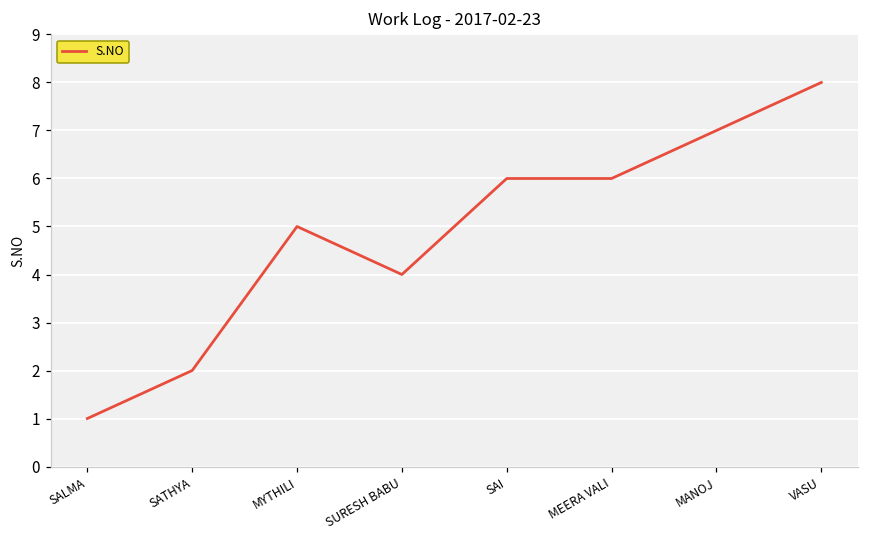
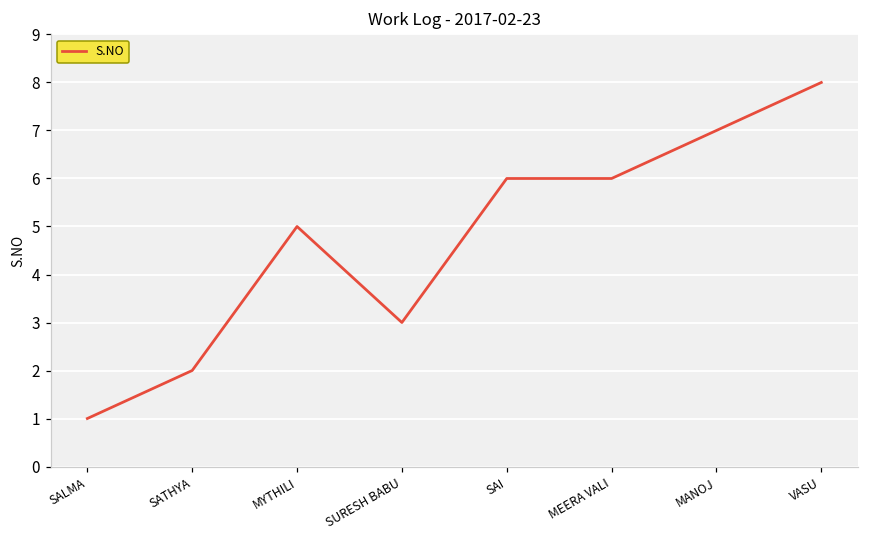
  {
    "SALMA": 1,
    "SATHYA": 2,
    "MYTHILI": 5,
-   "SURESH BABU": 4,
+   "SURESH BABU": 3,
    "SAI": 6,
    "MEERA VALI": 6,
    "MANOJ": 7,
    "VASU": 8
  }
